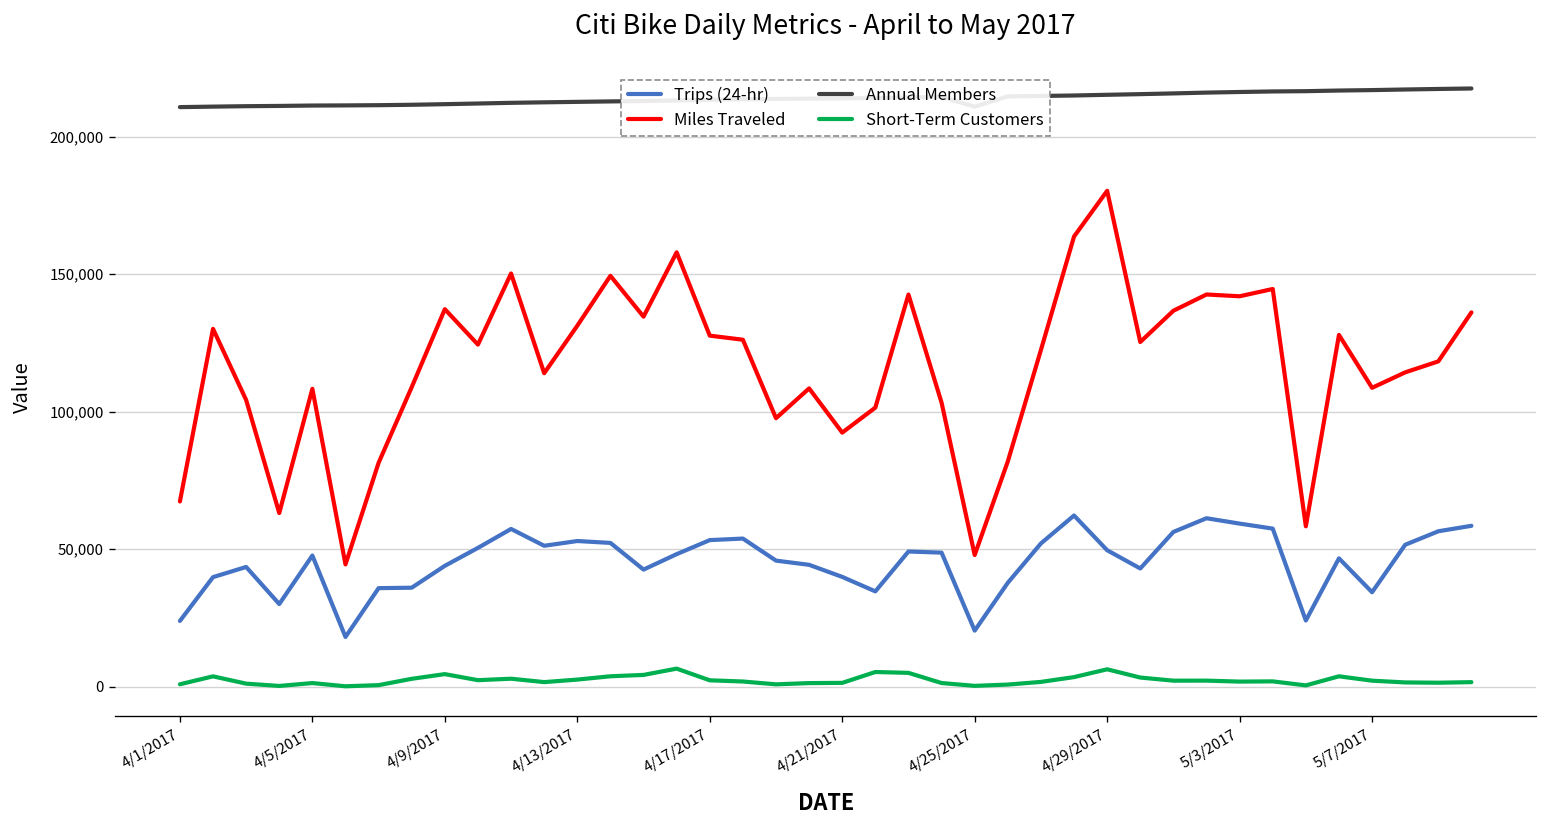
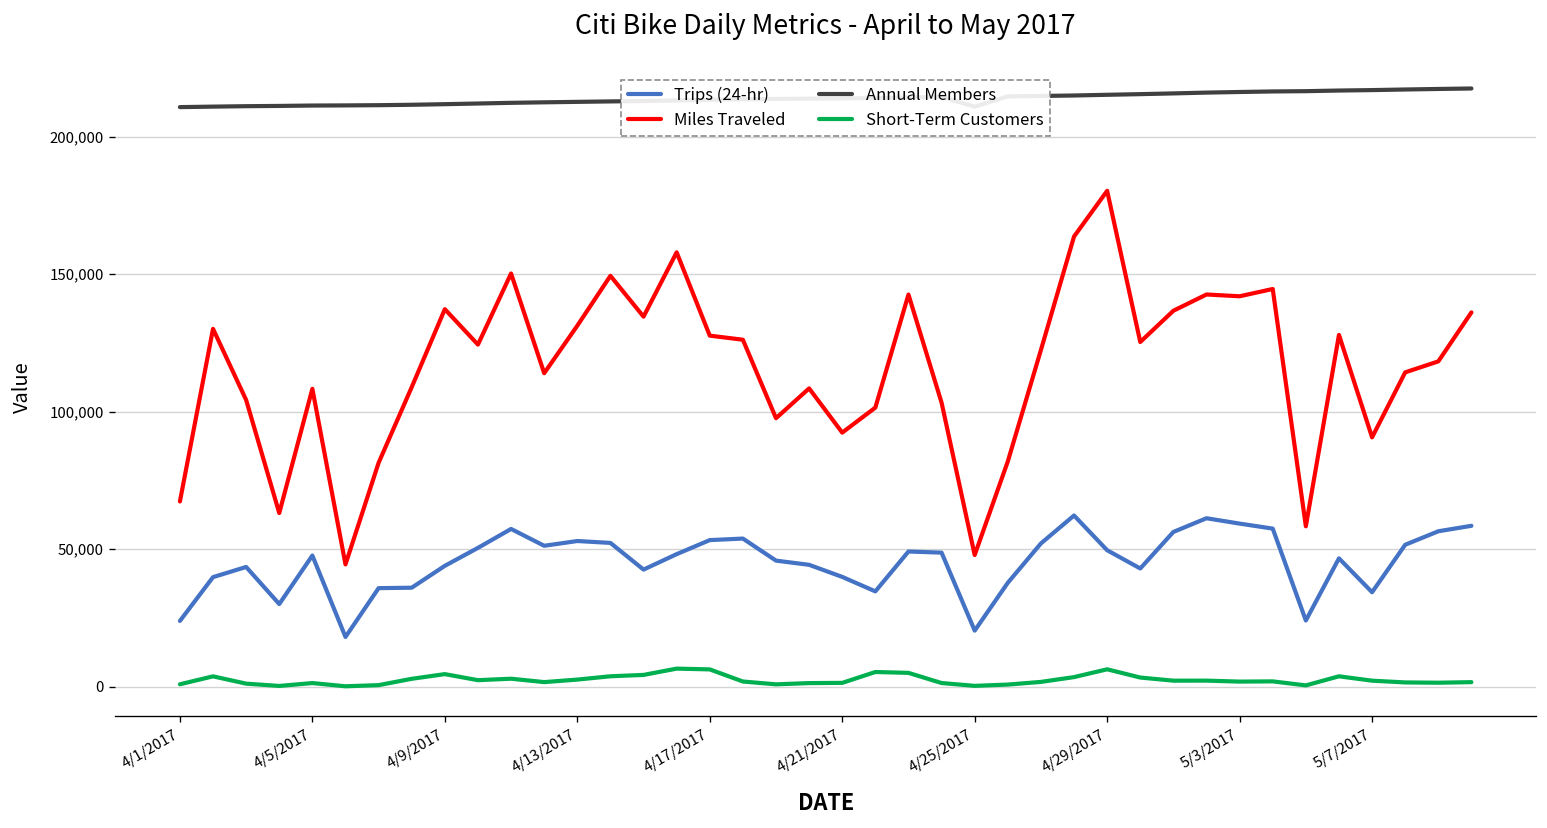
  {
    "Trips (24-hr)": {
      "4/1/2017": "24,000",
      "4/5/2017": "48,000",
      "4/9/2017": "44,000",
      "4/13/2017": "53,000",
      "4/17/2017": "53,000",
      "4/21/2017": "40,000",
      "4/25/2017": "20,000",
      "4/29/2017": "50,000",
      "5/3/2017": "59,000",
      "5/7/2017": "34,000"
    },
    "Miles Traveled": {
      "4/1/2017": "67,000",
      "4/5/2017": "108,000",
      "4/9/2017": "137,000",
      "4/13/2017": "131,000",
      "4/17/2017": "128,000",
      "4/21/2017": "92,000",
      "4/25/2017": "48,000",
      "4/29/2017": "180,000",
      "5/3/2017": "142,000",
-     "5/7/2017": "109,000"
+     "5/7/2017": "91,000"
    },
    "Annual Members": {
      "4/1/2017": "211,000",
      "4/5/2017": "211,000",
      "4/9/2017": "212,000",
      "4/13/2017": "213,000",
      "4/29/2017": "215,000",
      "5/3/2017": "216,000",
      "5/7/2017": "217,000"
    },
    "Short-Term Customers": {
      "4/1/2017": "1,000",
      "4/5/2017": "1,000",
      "4/9/2017": "5,000",
      "4/13/2017": "3,000",
-     "4/17/2017": "2,000",
+     "4/17/2017": "6,000",
      "4/21/2017": "1,000",
      "4/25/2017": "0",
      "4/29/2017": "6,000",
      "5/3/2017": "2,000",
      "5/7/2017": "2,000"
    }
  }
